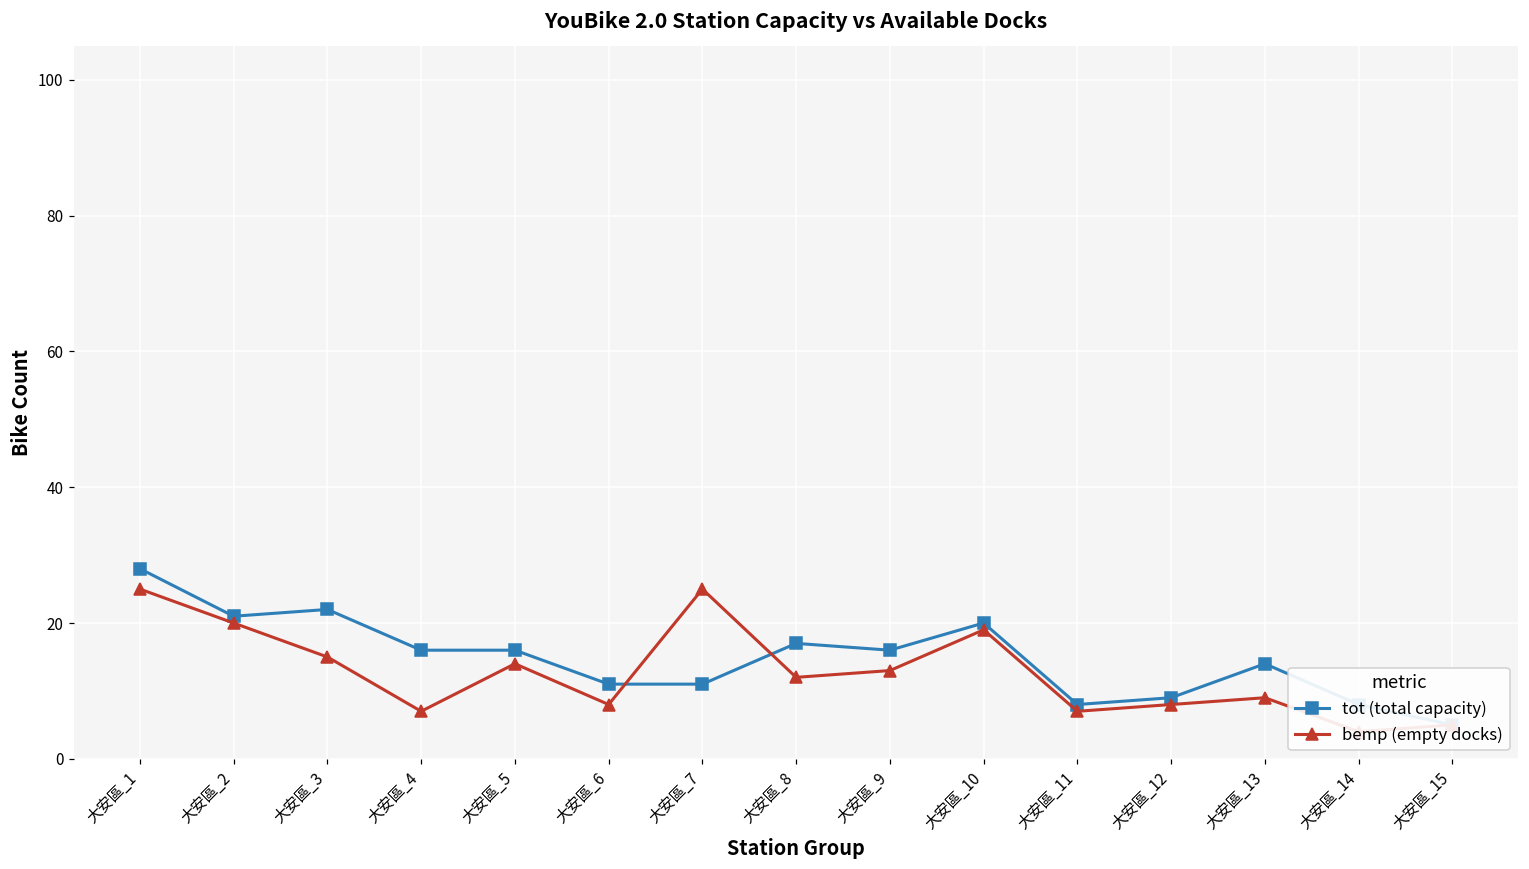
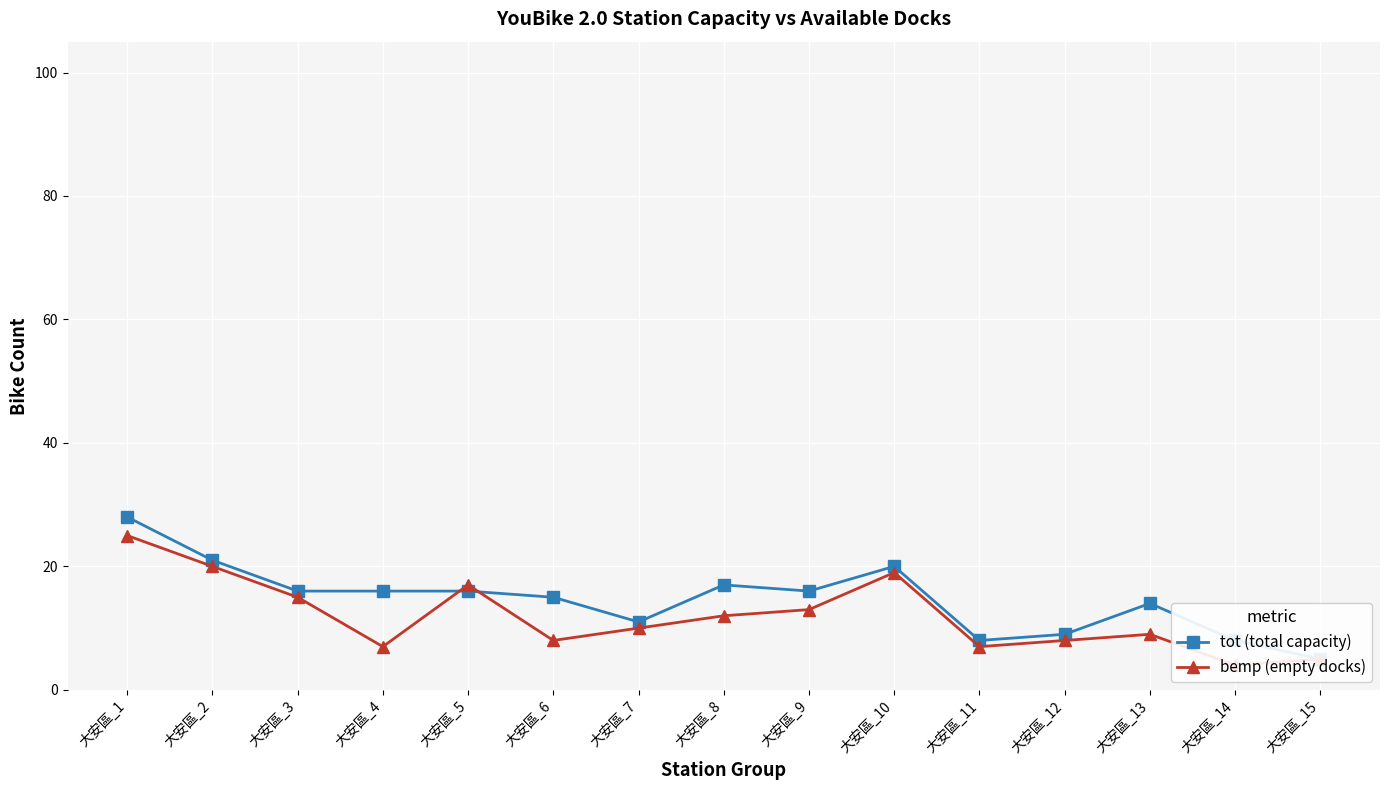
  {
    "tot (total capacity)": {
      "大安區_1": 28,
      "大安區_2": 21,
-     "大安區_3": 22,
+     "大安區_3": 16,
      "大安區_4": 16,
      "大安區_5": 16,
-     "大安區_6": 11,
+     "大安區_6": 15,
      "大安區_7": 11,
      "大安區_8": 17,
      "大安區_9": 16,
      "大安區_10": 20,
      "大安區_11": 8,
      "大安區_12": 9,
      "大安區_13": 14
    },
    "bemp (empty docks)": {
      "大安區_1": 25,
      "大安區_2": 20,
      "大安區_3": 15,
      "大安區_4": 7,
-     "大安區_5": 14,
+     "大安區_5": 17,
      "大安區_6": 8,
-     "大安區_7": 25,
+     "大安區_7": 10,
      "大安區_8": 12,
      "大安區_9": 13,
      "大安區_10": 19,
      "大安區_11": 7,
      "大安區_12": 8,
      "大安區_13": 9
    }
  }
